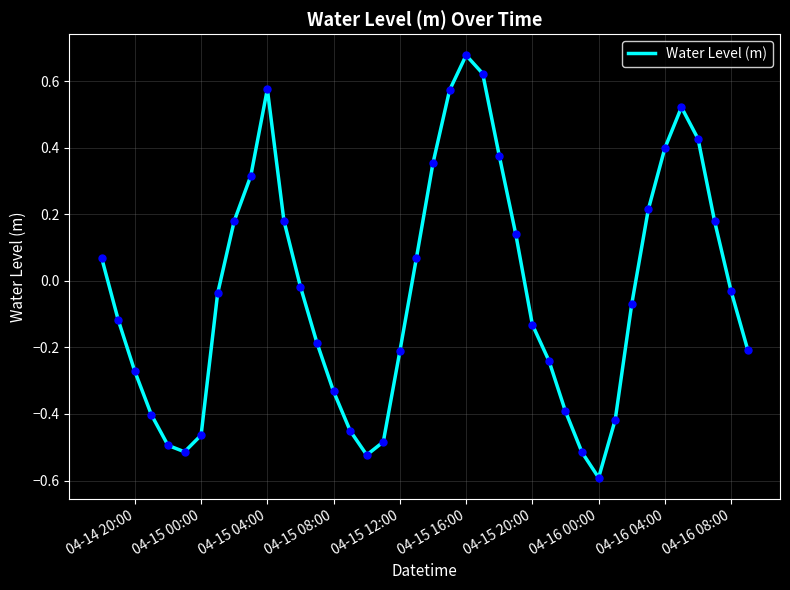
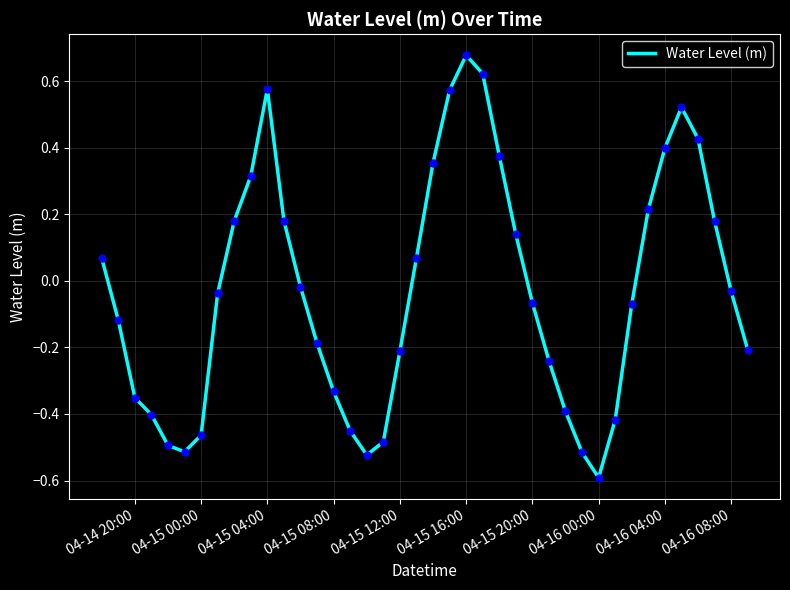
  {
-   "04-14 20:00": -0.27,
+   "04-14 20:00": -0.35,
    "04-15 00:00": -0.46,
    "04-15 04:00": 0.58,
    "04-15 08:00": -0.33,
    "04-15 12:00": -0.21,
    "04-15 16:00": 0.68,
-   "04-15 20:00": -0.13,
+   "04-15 20:00": -0.07,
    "04-16 00:00": -0.59,
    "04-16 04:00": 0.40,
    "04-16 08:00": -0.03
  }
